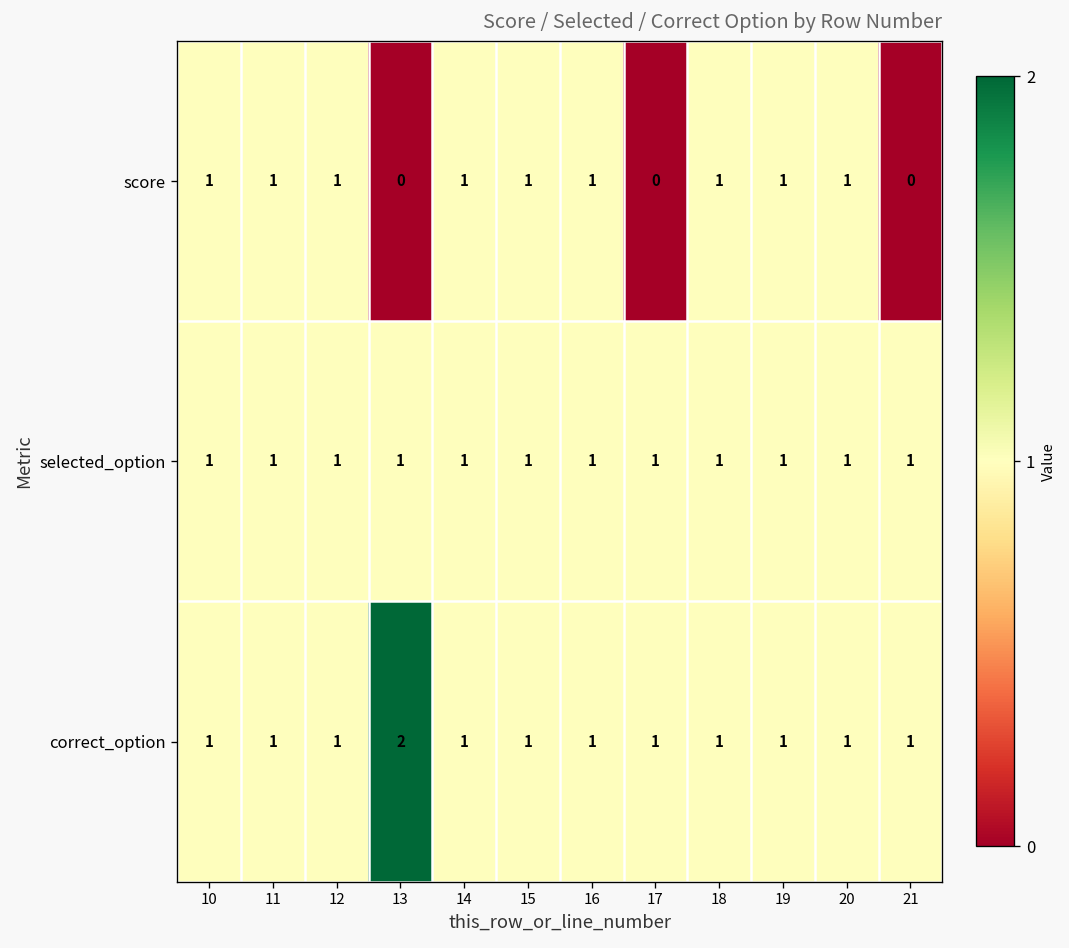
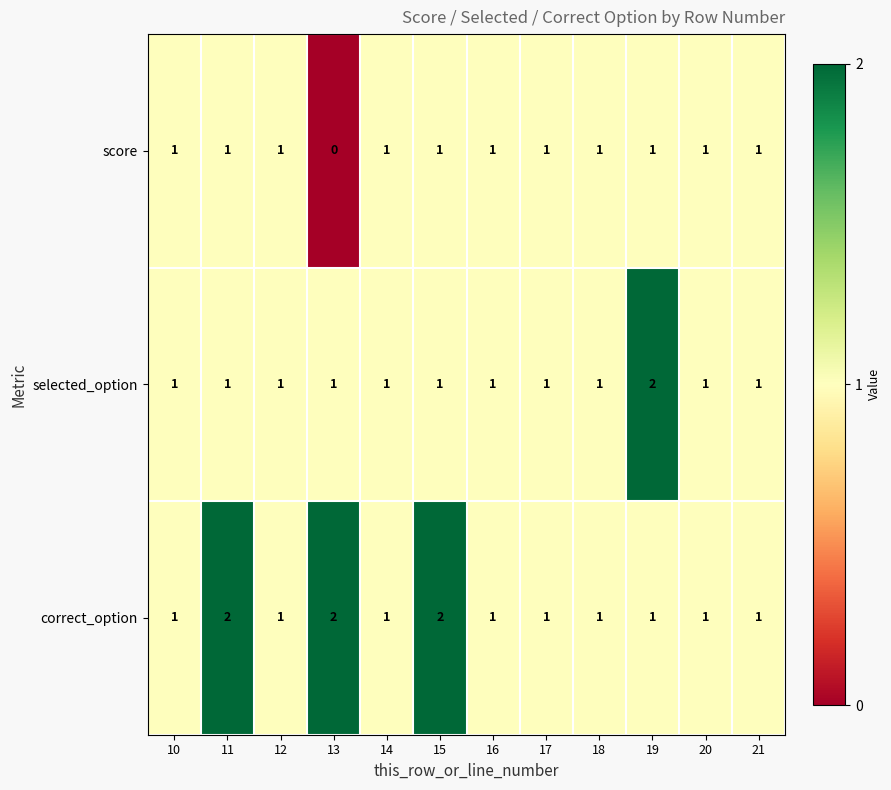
  {
    "score": {
      "10": 1,
      "11": 1,
      "12": 1,
      "13": 0,
      "14": 1,
      "15": 1,
      "16": 1,
-     "17": 0,
+     "17": 1,
      "18": 1,
      "19": 1,
      "20": 1,
-     "21": 0
+     "21": 1
    },
    "selected_option": {
      "10": 1,
      "11": 1,
      "12": 1,
      "13": 1,
      "14": 1,
      "15": 1,
      "16": 1,
      "17": 1,
      "18": 1,
-     "19": 1,
+     "19": 2,
      "20": 1,
      "21": 1
    },
    "correct_option": {
      "10": 1,
-     "11": 1,
+     "11": 2,
      "12": 1,
      "13": 2,
      "14": 1,
-     "15": 1,
+     "15": 2,
      "16": 1,
      "17": 1,
      "18": 1,
      "19": 1,
      "20": 1,
      "21": 1
    }
  }
